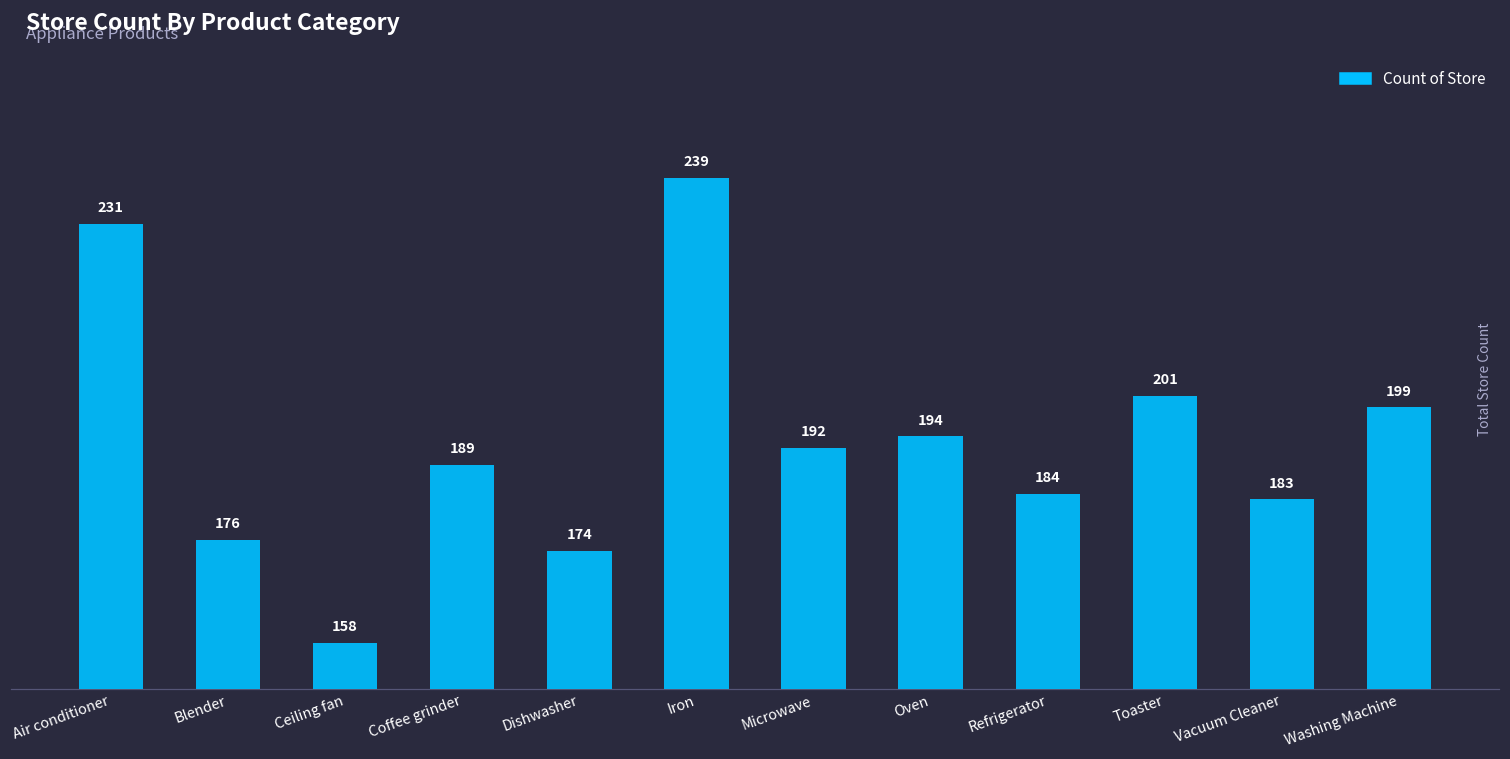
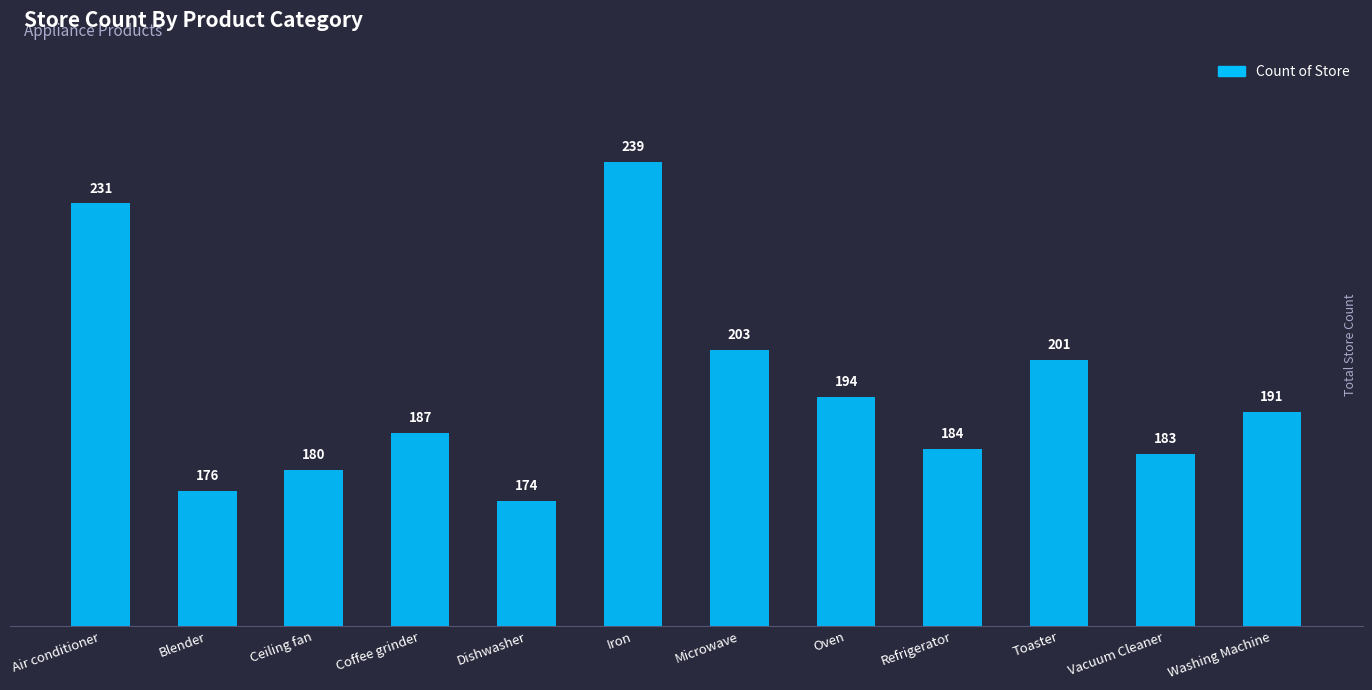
  {
    "Air conditioner": 231,
    "Blender": 176,
-   "Ceiling fan": 158,
-   "Coffee grinder": 189,
+   "Ceiling fan": 180,
+   "Coffee grinder": 187,
    "Dishwasher": 174,
    "Iron": 239,
-   "Microwave": 192,
+   "Microwave": 203,
    "Oven": 194,
    "Refrigerator": 184,
    "Toaster": 201,
    "Vacuum Cleaner": 183,
-   "Washing Machine": 199
+   "Washing Machine": 191
  }
